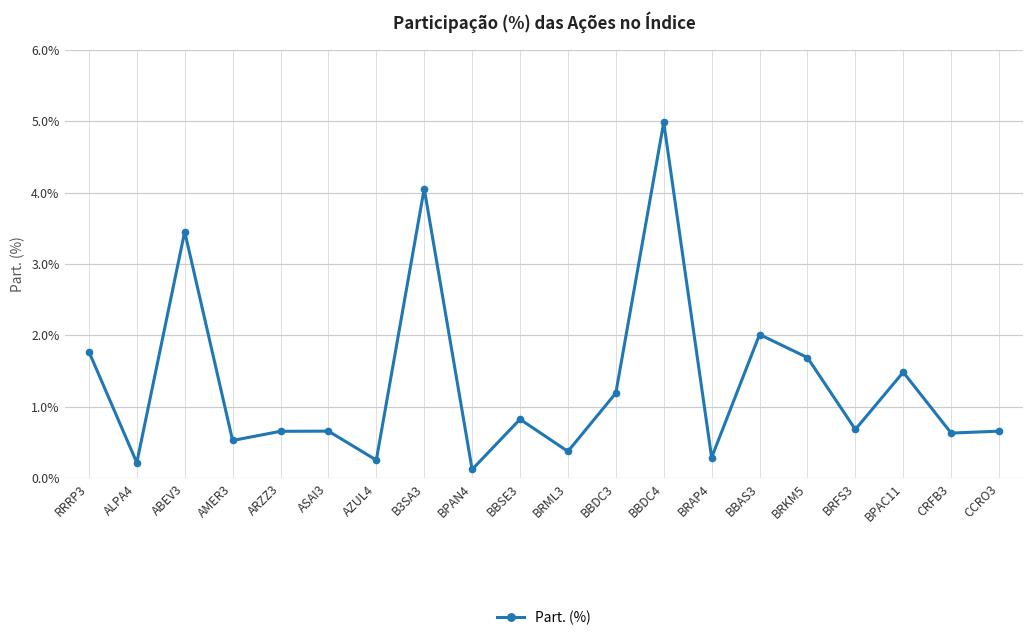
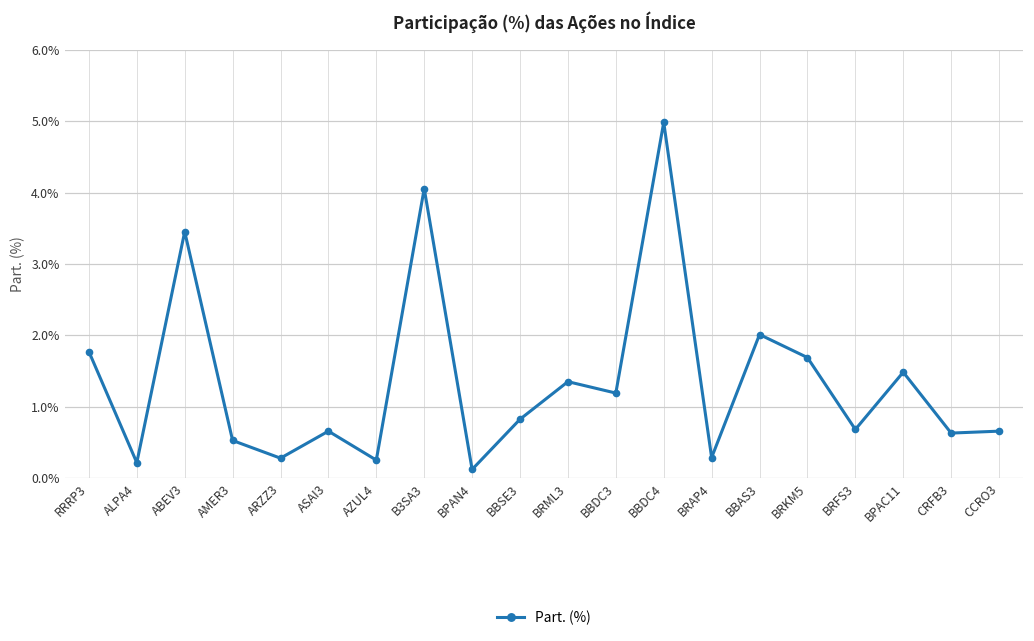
  {
    "RRRP3": "1.8%",
    "ALPA4": "0.2%",
    "ABEV3": "3.5%",
    "AMER3": "0.5%",
-   "ARZZ3": "0.7%",
+   "ARZZ3": "0.3%",
    "ASAI3": "0.7%",
    "AZUL4": "0.3%",
    "B3SA3": "4.1%",
    "BPAN4": "0.1%",
    "BBSE3": "0.8%",
-   "BRML3": "0.4%",
+   "BRML3": "1.4%",
    "BBDC3": "1.2%",
    "BBDC4": "5.0%",
    "BRAP4": "0.3%",
    "BBAS3": "2.0%",
    "BRKM5": "1.7%",
    "BRFS3": "0.7%",
    "BPAC11": "1.5%",
    "CRFB3": "0.6%",
    "CCRO3": "0.7%"
  }
